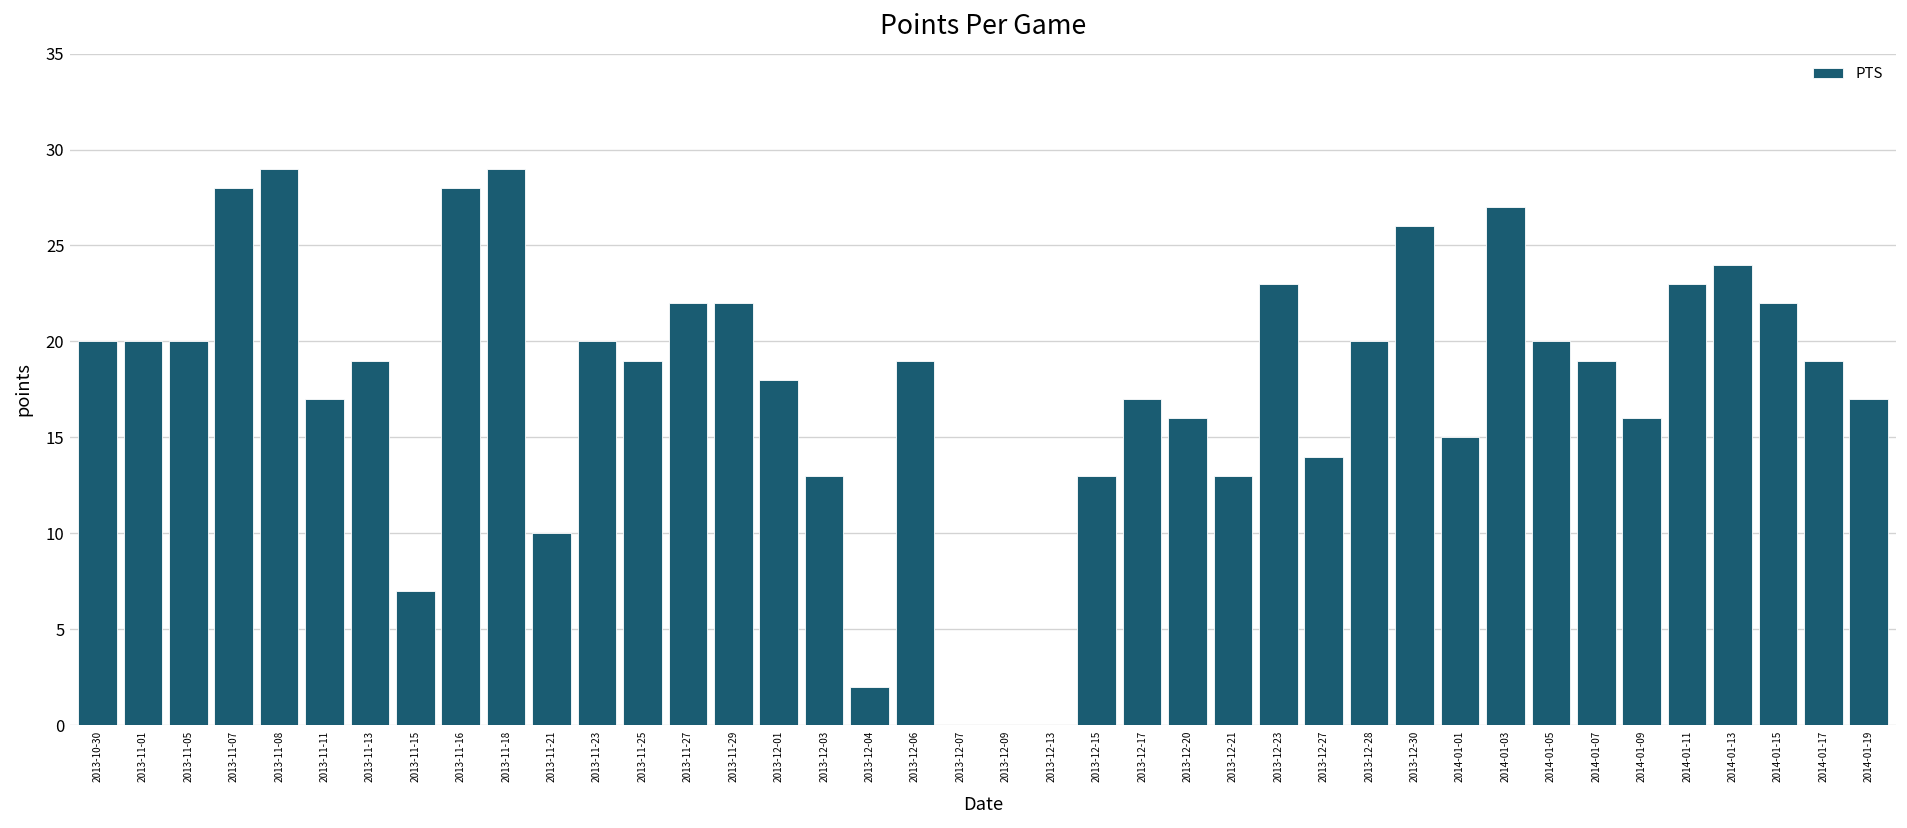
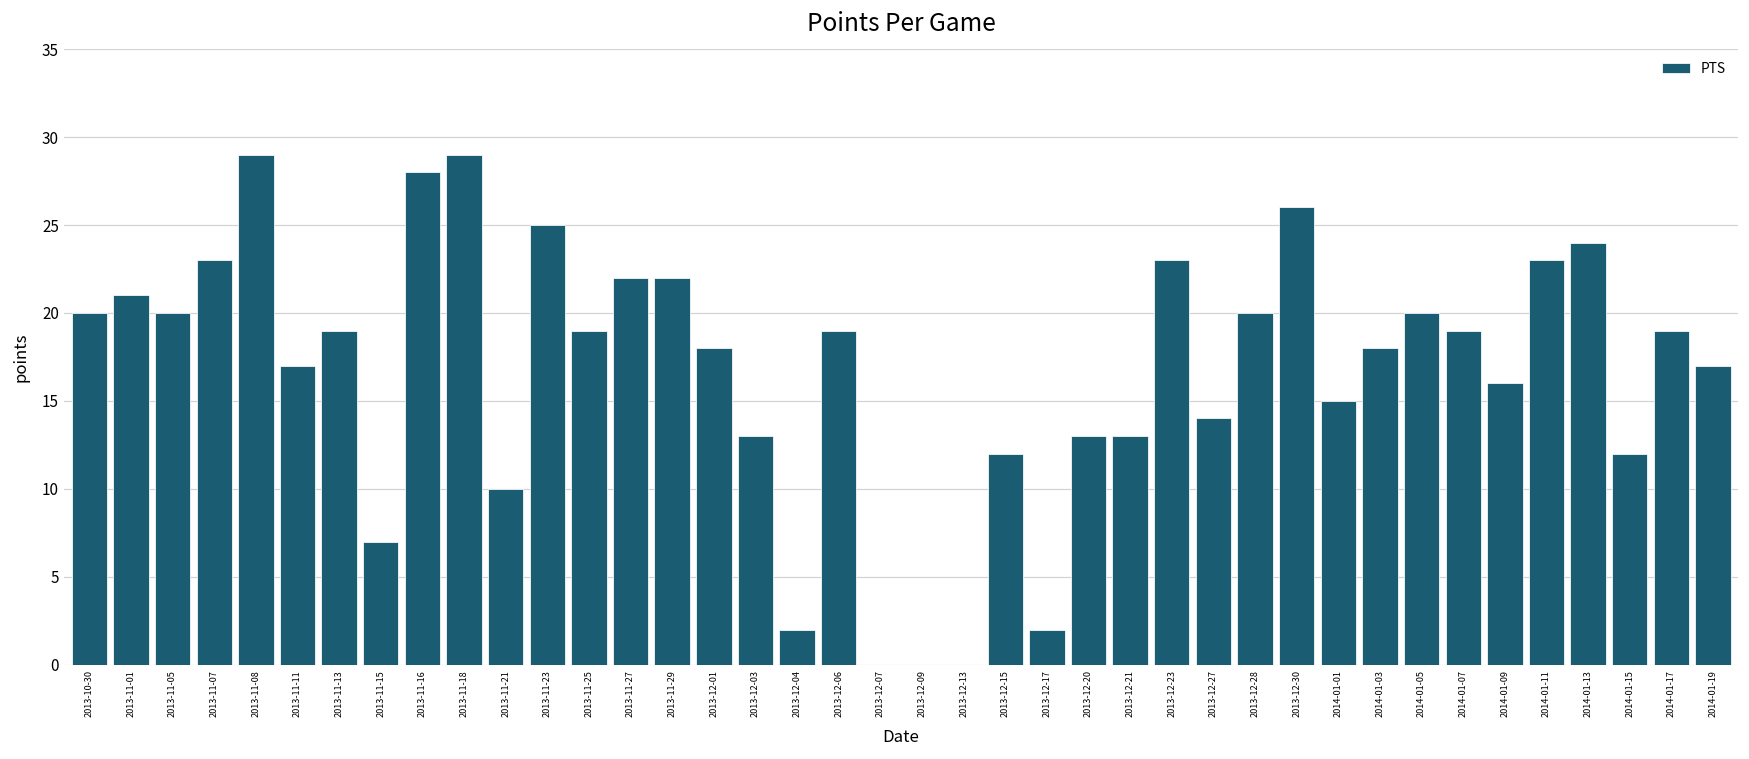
  {
    "2013-10-30": 20,
-   "2013-11-01": 20,
+   "2013-11-01": 21,
    "2013-11-05": 20,
-   "2013-11-07": 28,
+   "2013-11-07": 23,
    "2013-11-08": 29,
    "2013-11-11": 17,
    "2013-11-13": 19,
    "2013-11-15": 7,
    "2013-11-16": 28,
    "2013-11-18": 29,
    "2013-11-21": 10,
-   "2013-11-23": 20,
+   "2013-11-23": 25,
    "2013-11-25": 19,
    "2013-11-27": 22,
    "2013-11-29": 22,
    "2013-12-01": 18,
    "2013-12-03": 13,
    "2013-12-04": 2,
    "2013-12-06": 19,
    "2013-12-07": 0,
    "2013-12-09": 0,
    "2013-12-13": 0,
-   "2013-12-15": 13,
-   "2013-12-17": 17,
-   "2013-12-20": 16,
+   "2013-12-15": 12,
+   "2013-12-17": 2,
+   "2013-12-20": 13,
    "2013-12-21": 13,
    "2013-12-23": 23,
    "2013-12-27": 14,
    "2013-12-28": 20,
    "2013-12-30": 26,
    "2014-01-01": 15,
-   "2014-01-03": 27,
+   "2014-01-03": 18,
    "2014-01-05": 20,
    "2014-01-07": 19,
    "2014-01-09": 16,
    "2014-01-11": 23,
    "2014-01-13": 24,
-   "2014-01-15": 22,
+   "2014-01-15": 12,
    "2014-01-17": 19,
    "2014-01-19": 17
  }
